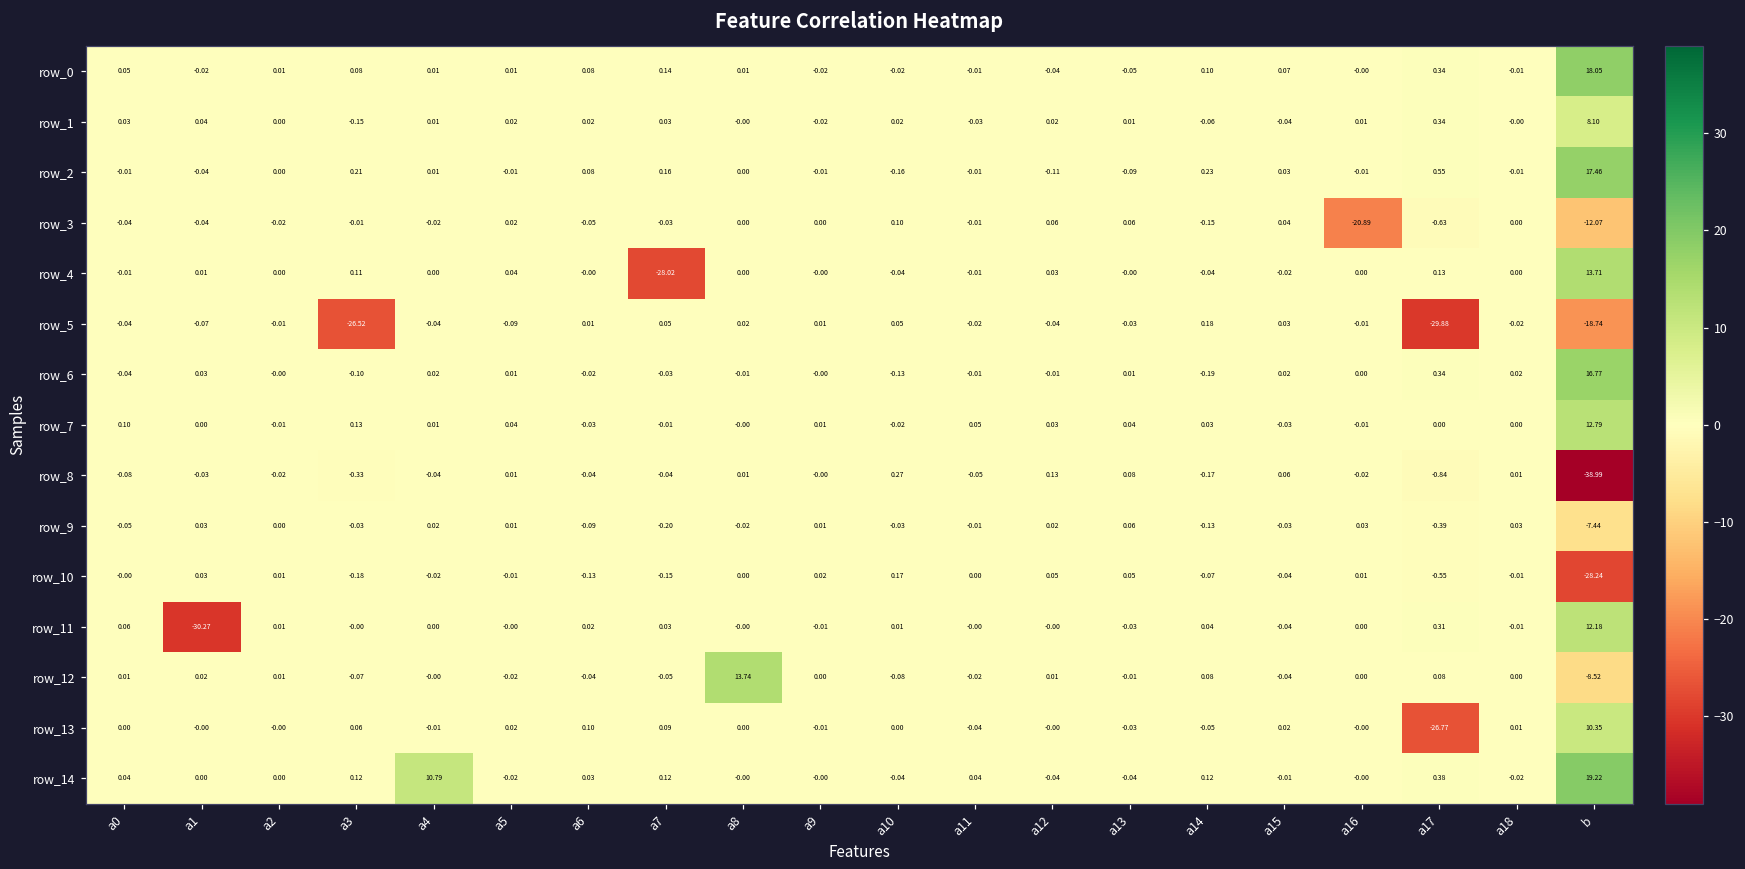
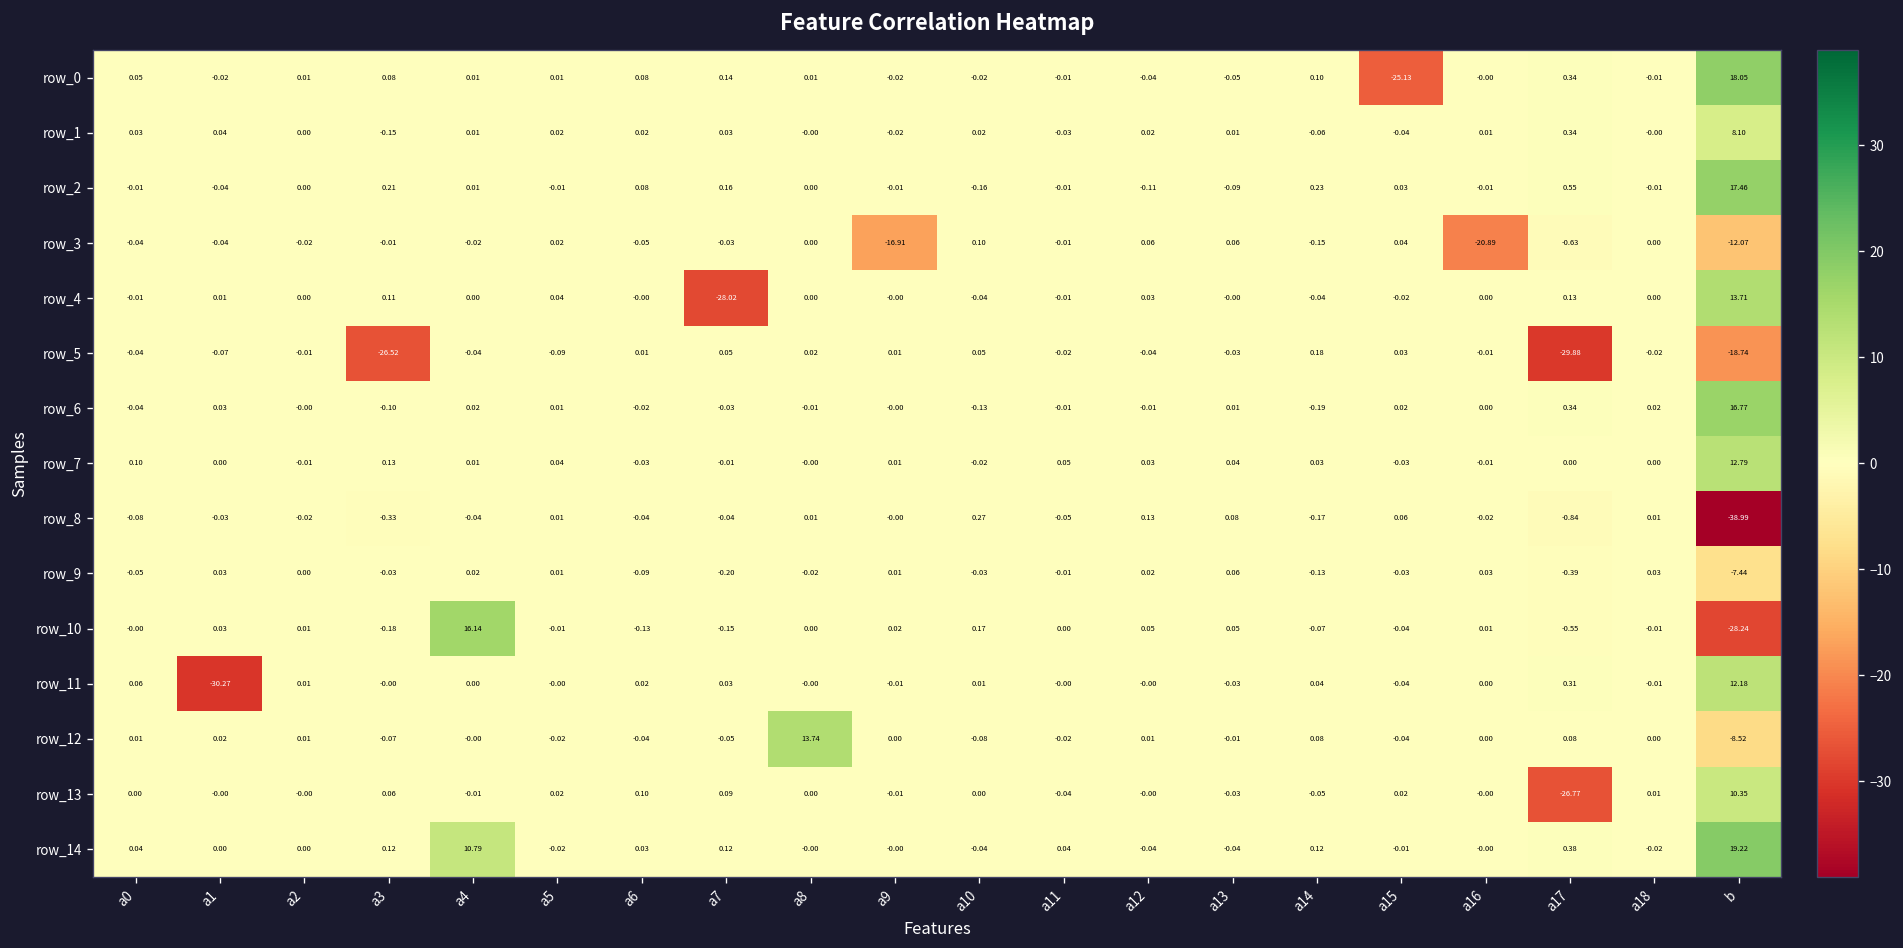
  {
    "row_0": {
      "a0": 0.05,
      "a1": -0.02,
      "a2": 0.01,
      "a3": 0.08,
      "a4": 0.01,
      "a5": 0.01,
      "a6": 0.08,
      "a7": 0.14,
      "a8": 0.01,
      "a9": -0.02,
      "a10": -0.02,
      "a11": -0.01,
      "a12": -0.04,
      "a13": -0.05,
      "a14": 0.10,
-     "a15": 0.07,
+     "a15": -25.13,
      "a16": -0.00,
      "a17": 0.34,
      "a18": -0.01,
      "b": 18.05
    },
    "row_3": {
      "a0": -0.04,
      "a1": -0.04,
      "a2": -0.02,
      "a3": -0.01,
      "a4": -0.02,
      "a5": 0.02,
      "a6": -0.05,
      "a7": -0.03,
      "a8": 0.00,
-     "a9": 0.00,
+     "a9": -16.91,
      "a10": 0.10,
      "a11": -0.01,
      "a12": 0.06,
      "a13": 0.06,
      "a14": -0.15,
      "a15": 0.04,
      "a16": -20.89,
      "a17": -0.63,
      "a18": 0.00,
      "b": -12.07
    },
    "row_10": {
      "a0": -0.00,
      "a1": 0.03,
      "a2": 0.01,
      "a3": -0.18,
-     "a4": -0.02,
+     "a4": 16.14,
      "a5": -0.01,
      "a6": -0.13,
      "a7": -0.15,
      "a8": 0.00,
      "a9": 0.02,
      "a10": 0.17,
      "a11": 0.00,
      "a12": 0.05,
      "a13": 0.05,
      "a14": -0.07,
      "a15": -0.04,
      "a16": 0.01,
      "a17": -0.55,
      "a18": -0.01,
      "b": -28.24
    }
  }
